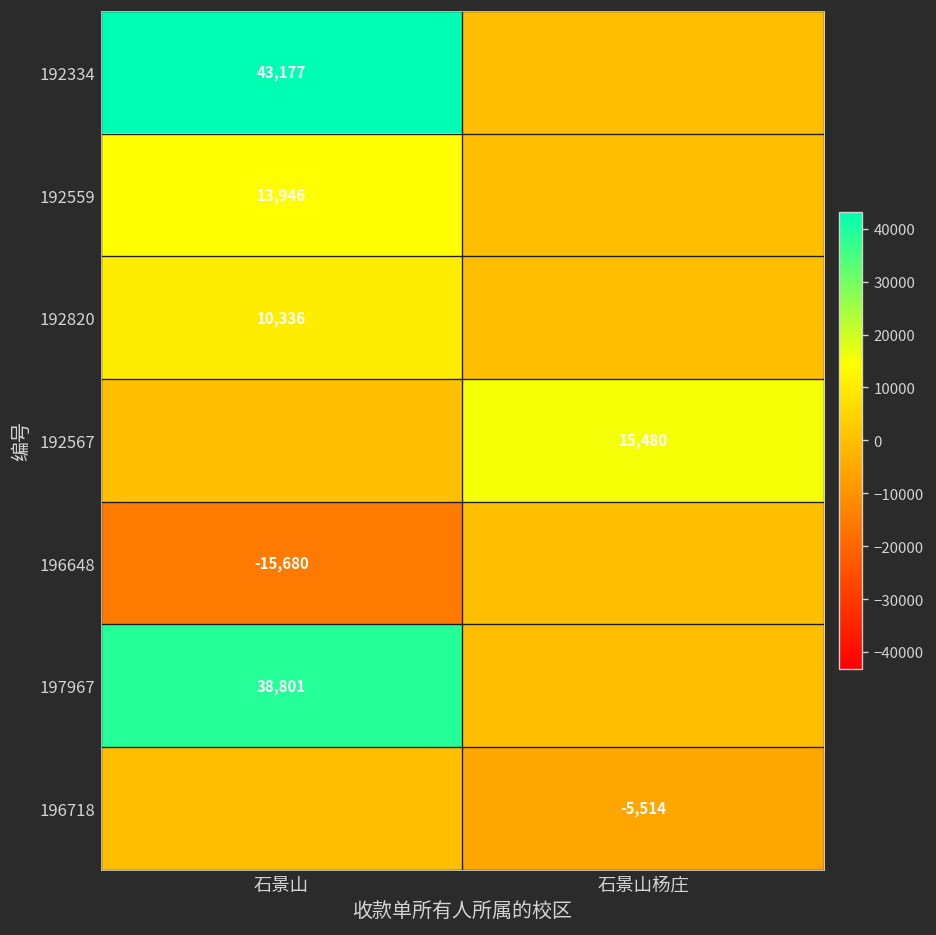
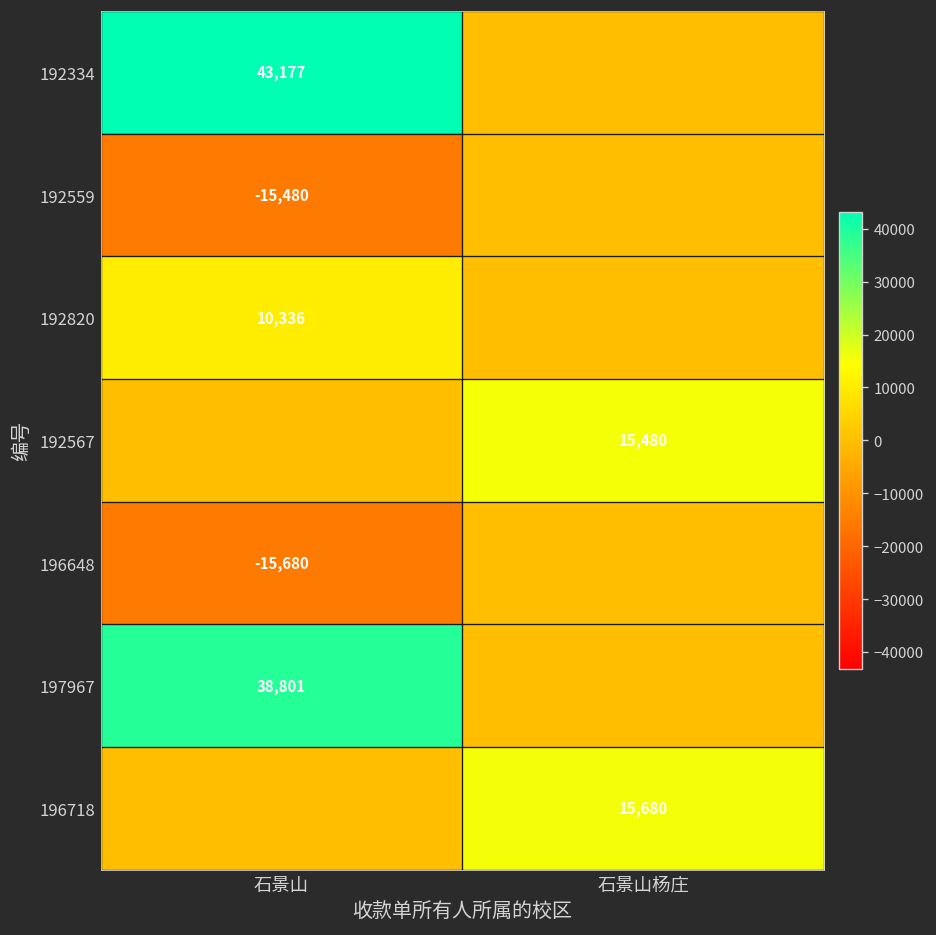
  {
    "192334": {
      "石景山": "43,177"
    },
    "192559": {
-     "石景山": "13,946"
+     "石景山": "-15,480"
    },
    "192820": {
      "石景山": "10,336"
    },
    "192567": {
      "石景山杨庄": "15,480"
    },
    "196648": {
      "石景山": "-15,680"
    },
    "197967": {
      "石景山": "38,801"
    },
    "196718": {
-     "石景山杨庄": "-5,514"
+     "石景山杨庄": "15,680"
    }
  }
